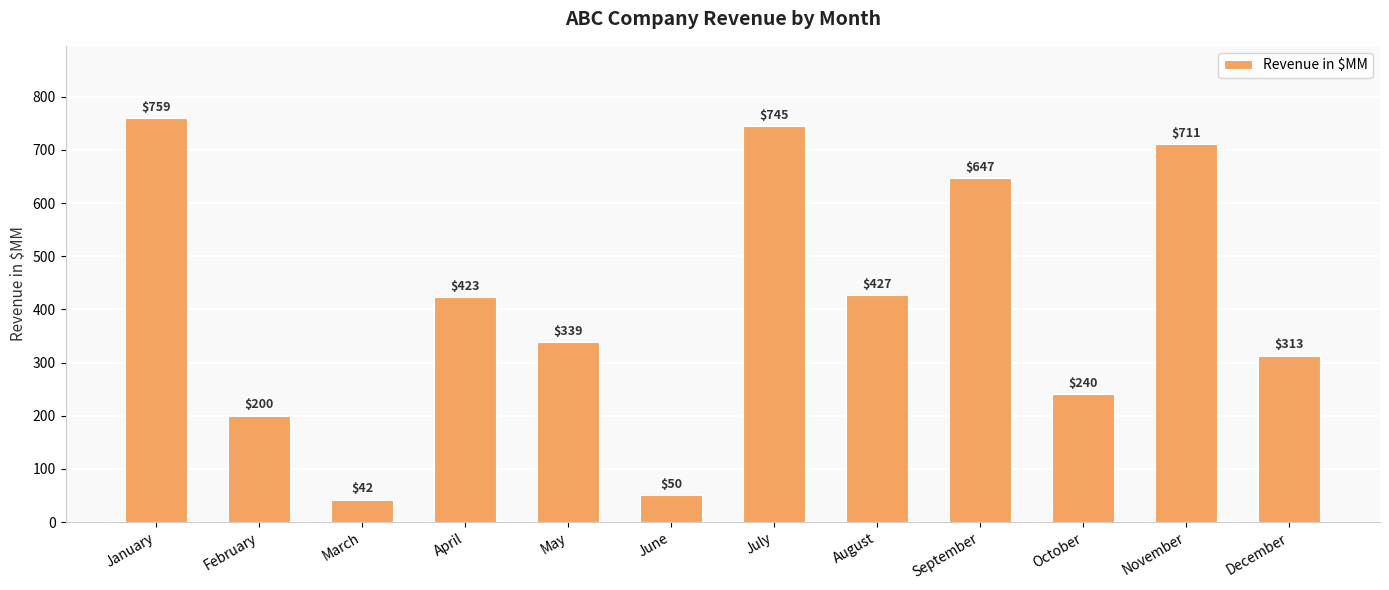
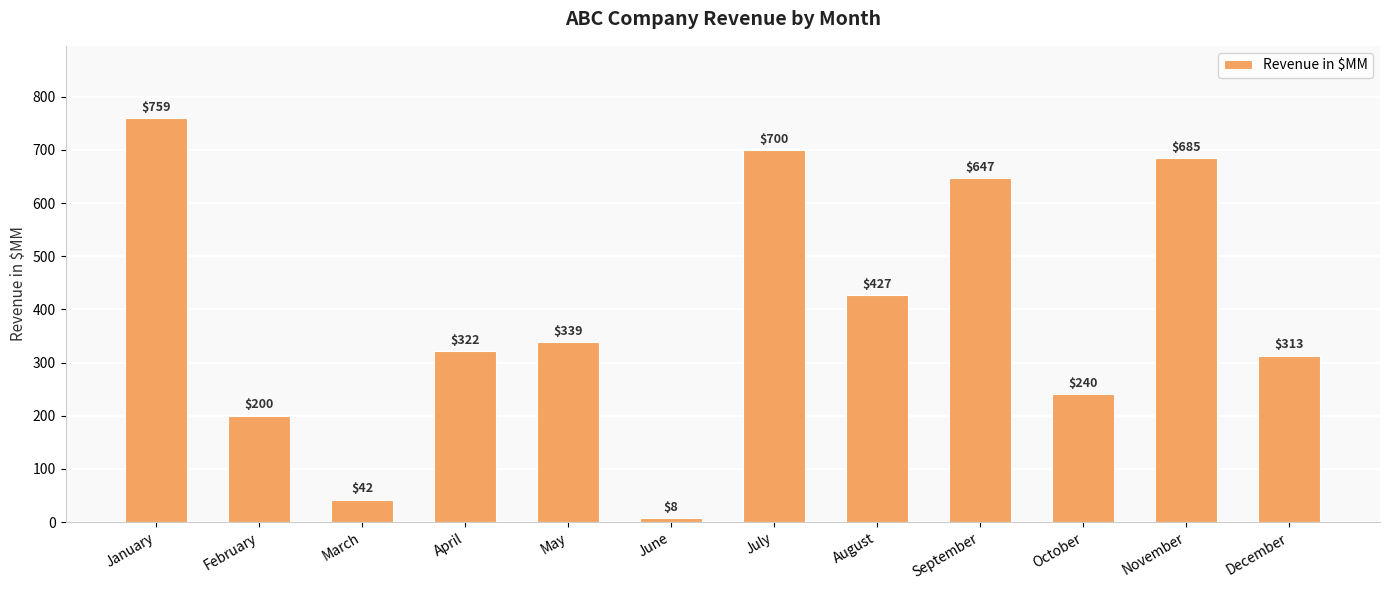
  {
    "January": "$759",
    "February": "$200",
    "March": "$42",
-   "April": "$423",
+   "April": "$322",
    "May": "$339",
-   "June": "$50",
-   "July": "$745",
+   "June": "$8",
+   "July": "$700",
    "August": "$427",
    "September": "$647",
    "October": "$240",
-   "November": "$711",
+   "November": "$685",
    "December": "$313"
  }
